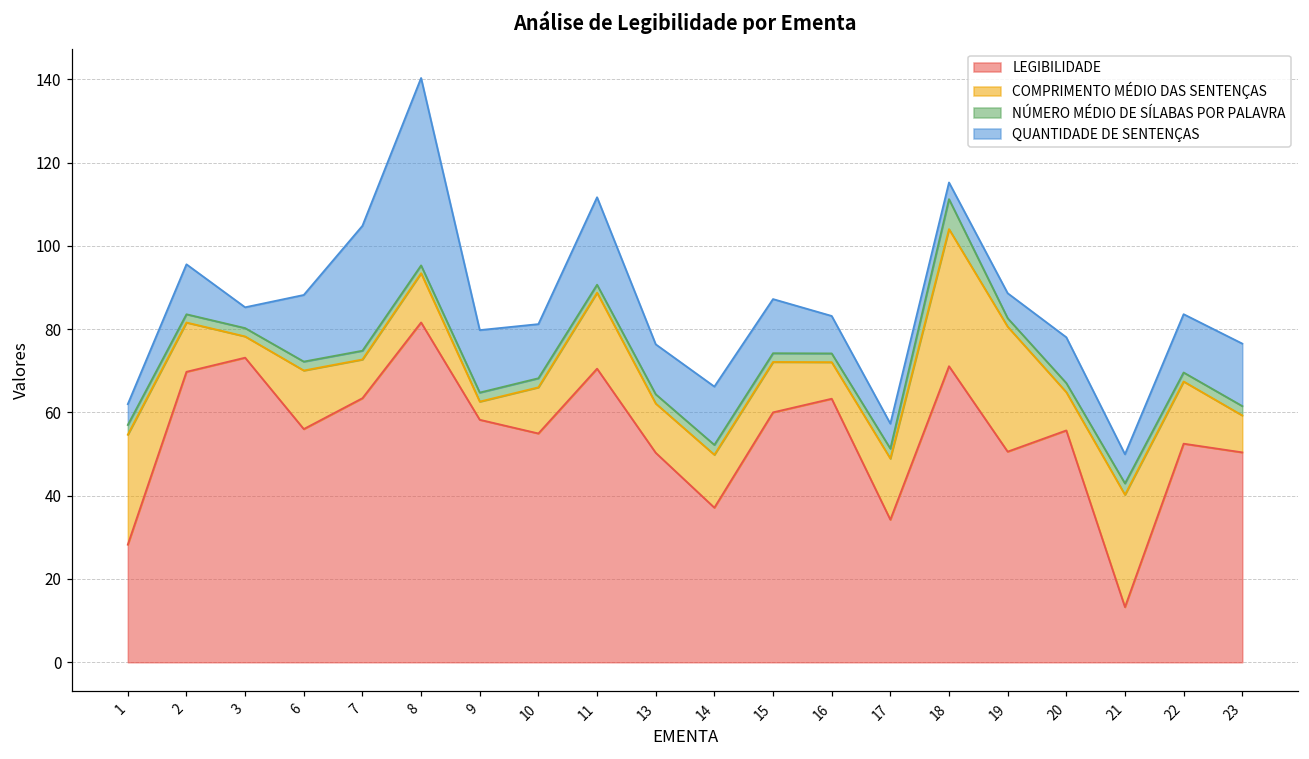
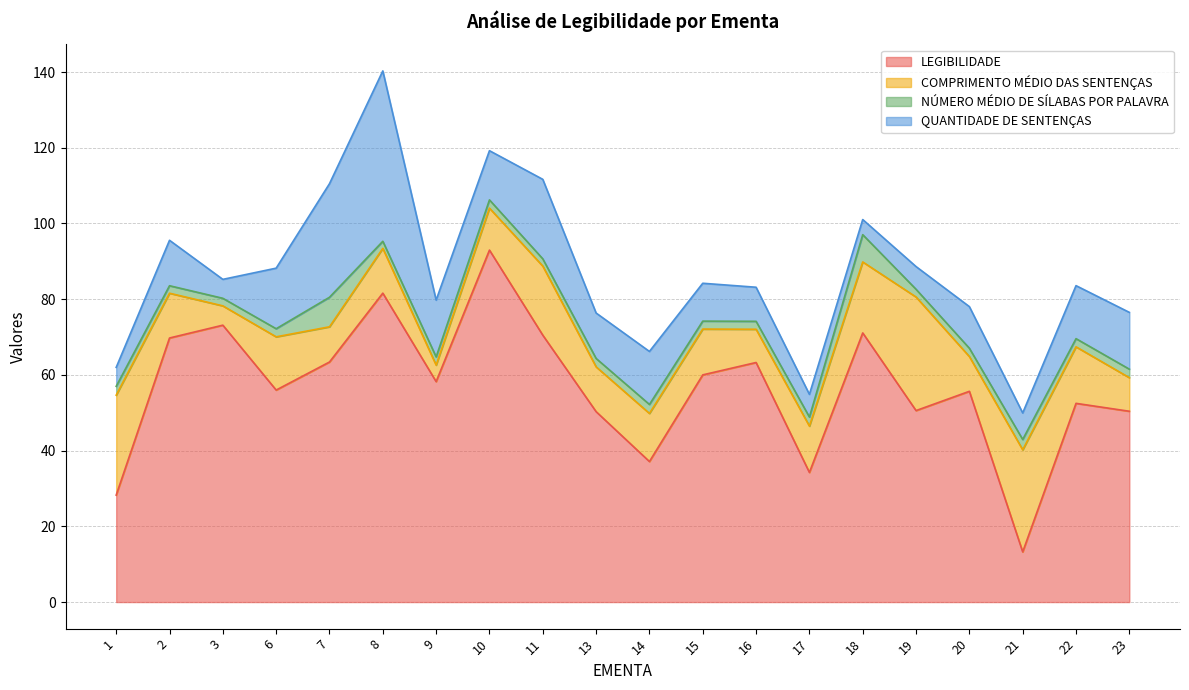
  {
    "LEGIBILIDADE": {
      "1": 28,
      "2": 70,
      "3": 73,
      "6": 56,
      "7": 63,
      "8": 82,
      "9": 58,
-     "10": 55,
+     "10": 93,
      "11": 71,
      "13": 50,
      "14": 37,
      "15": 60,
      "16": 63,
      "17": 34,
      "18": 71,
      "19": 51,
      "20": 56,
      "21": 13,
      "22": 52,
      "23": 50
    },
    "COMPRIMENTO MÉDIO DAS SENTENÇAS": {
      "1": 26,
      "2": 12,
      "3": 5,
      "6": 14,
      "7": 9,
      "8": 12,
      "9": 4,
      "10": 11,
      "11": 18,
      "13": 12,
      "14": 13,
      "15": 12,
      "16": 9,
-     "17": 15,
-     "18": 33,
+     "17": 12,
+     "18": 19,
      "19": 30,
      "20": 9,
      "21": 27,
      "22": 15,
      "23": 9
    },
    "NÚMERO MÉDIO DE SÍLABAS POR PALAVRA": {
      "1": 2,
      "2": 2,
      "3": 2,
      "6": 2,
-     "7": 2,
+     "7": 8,
      "8": 2,
      "9": 2,
      "10": 2,
      "11": 2,
      "13": 2,
      "14": 2,
      "15": 2,
      "16": 2,
      "17": 2,
      "18": 7,
      "19": 2,
      "20": 2,
      "21": 3,
      "22": 2,
      "23": 2
    },
    "QUANTIDADE DE SENTENÇAS": {
      "1": 5,
      "2": 12,
      "3": 5,
      "6": 16,
      "7": 30,
      "8": 45,
      "9": 15,
      "10": 13,
      "11": 21,
      "13": 12,
      "14": 14,
-     "15": 13,
+     "15": 10,
      "16": 9,
      "17": 6,
      "18": 4,
      "19": 6,
      "20": 11,
      "21": 7,
      "22": 14,
      "23": 15
    }
  }
